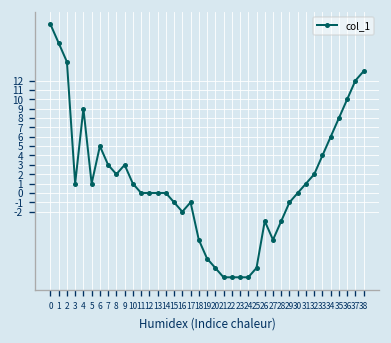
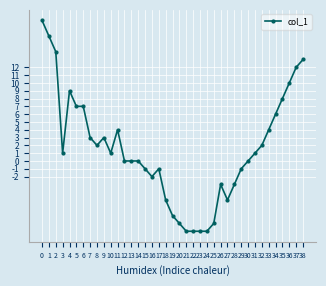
  {
    "0": 18,
    "1": 16,
    "2": 14,
    "3": 1,
    "4": 9,
-   "5": 1,
-   "6": 5,
+   "5": 7,
+   "6": 7,
    "7": 3,
    "8": 2,
    "9": 3,
    "10": 1,
-   "11": 0,
+   "11": 4,
    "12": 0,
    "13": 0,
    "14": 0,
    "15": -1,
    "16": -2,
    "17": -1,
    "18": -5,
    "19": -7,
    "20": -8,
    "21": -9,
    "22": -9,
    "23": -9,
    "24": -9,
    "25": -8,
    "26": -3,
    "27": -5,
    "28": -3,
    "29": -1,
    "30": 0,
    "31": 1,
    "32": 2,
    "33": 4,
    "34": 6,
    "35": 8,
    "36": 10,
    "37": 12,
    "38": 13
  }
